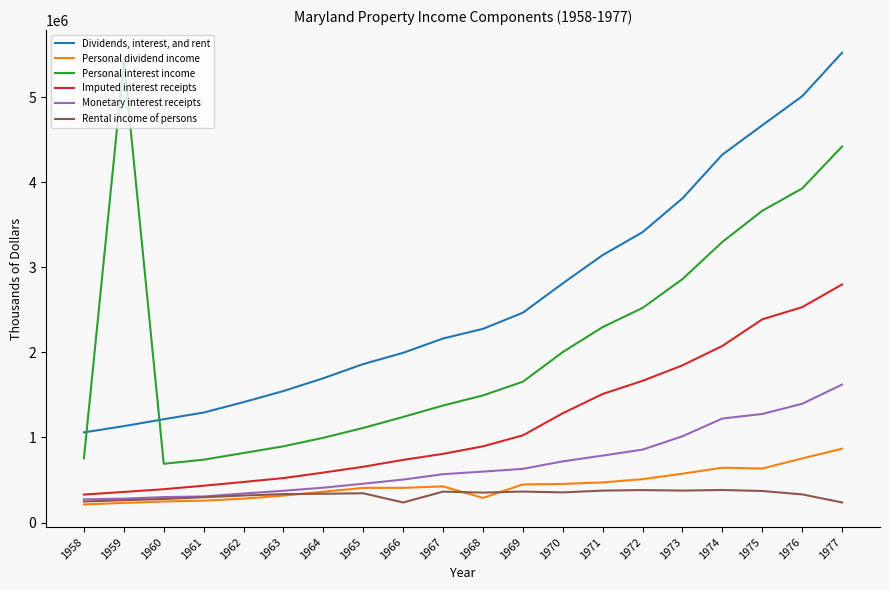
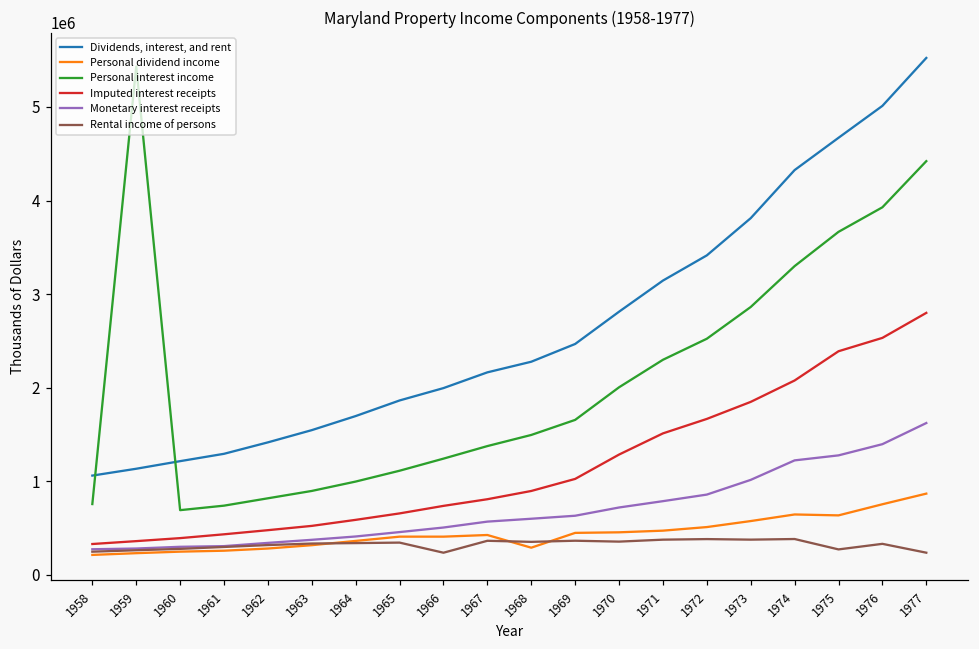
  {
    "Dividends, interest, and rent": {
      "1958": 1100000,
      "1959": 1100000,
      "1960": 1200000,
      "1961": 1300000,
      "1962": 1400000,
      "1963": 1500000,
      "1964": 1700000,
      "1965": 1900000,
      "1966": 2000000,
      "1967": 2200000,
      "1968": 2300000,
      "1969": 2500000,
      "1970": 2800000,
      "1971": 3100000,
      "1972": 3400000,
      "1973": 3800000,
      "1974": 4300000,
      "1975": 4700000,
      "1976": 5000000,
      "1977": 5500000
    },
    "Personal dividend income": {
      "1958": 200000,
      "1959": 200000,
      "1961": 300000,
      "1962": 300000,
      "1965": 400000,
      "1966": 400000,
      "1967": 400000,
      "1968": 300000,
      "1969": 400000,
      "1970": 500000,
      "1971": 500000,
      "1972": 500000,
      "1973": 600000,
      "1974": 600000,
      "1975": 600000,
      "1976": 800000,
      "1977": 900000
    },
    "Personal interest income": {
      "1958": 800000,
      "1960": 700000,
      "1961": 700000,
      "1962": 800000,
      "1963": 900000,
      "1964": 1000000,
      "1965": 1100000,
      "1966": 1200000,
      "1967": 1400000,
      "1968": 1500000,
      "1969": 1700000,
      "1970": 2000000,
      "1971": 2300000,
      "1972": 2500000,
      "1973": 2900000,
      "1974": 3300000,
      "1975": 3700000,
      "1976": 3900000,
      "1977": 4400000
    },
    "Imputed interest receipts": {
      "1958": 300000,
      "1959": 400000,
      "1960": 400000,
      "1961": 400000,
      "1962": 500000,
      "1963": 500000,
      "1964": 600000,
      "1965": 700000,
      "1966": 700000,
      "1967": 800000,
      "1968": 900000,
      "1969": 1000000,
      "1970": 1300000,
      "1971": 1500000,
      "1972": 1700000,
      "1973": 1800000,
      "1974": 2100000,
      "1975": 2400000,
      "1976": 2500000,
      "1977": 2800000
    },
    "Monetary interest receipts": {
      "1963": 400000,
      "1964": 400000,
      "1965": 500000,
      "1966": 500000,
      "1967": 600000,
      "1968": 600000,
      "1969": 600000,
      "1970": 700000,
      "1971": 800000,
      "1972": 900000,
      "1973": 1000000,
      "1974": 1200000,
      "1975": 1300000,
      "1976": 1400000,
      "1977": 1600000
    },
    "Rental income of persons": {
      "1965": 300000,
      "1966": 200000,
      "1967": 400000,
      "1968": 400000,
      "1969": 400000,
      "1970": 400000,
      "1971": 400000,
      "1972": 400000,
      "1973": 400000,
      "1974": 400000,
-     "1975": 400000,
+     "1975": 300000,
      "1976": 300000,
      "1977": 200000
    }
  }
